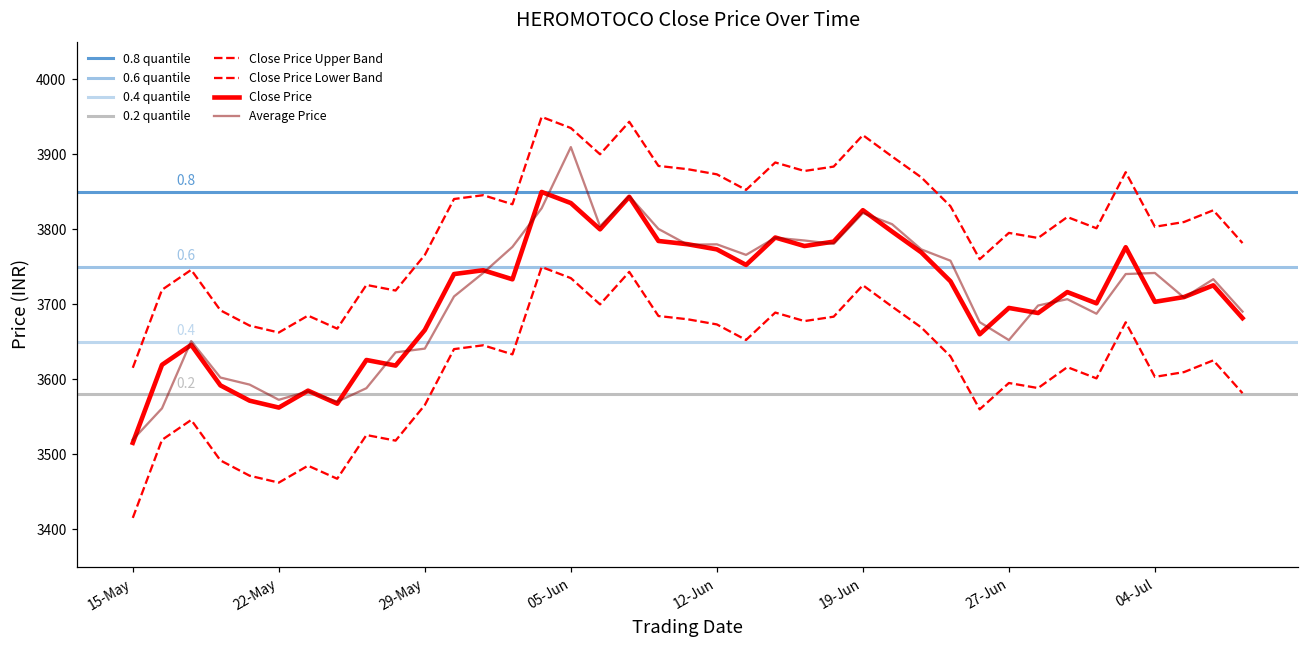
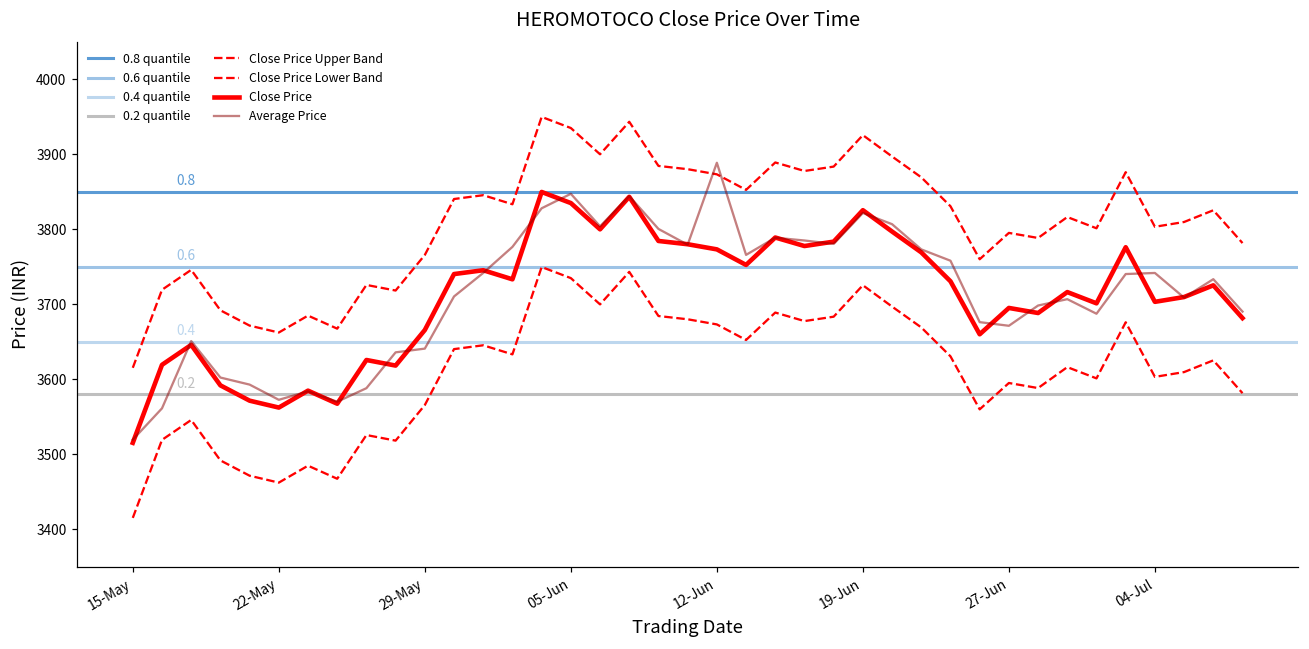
  {
    "Average Price": {
      "15-May": 3520,
      "22-May": 3570,
      "29-May": 3640,
-     "05-Jun": 3910,
-     "12-Jun": 3780,
-     "27-Jun": 3650,
+     "05-Jun": 3850,
+     "12-Jun": 3890,
+     "27-Jun": 3670,
      "04-Jul": 3740
    }
  }
